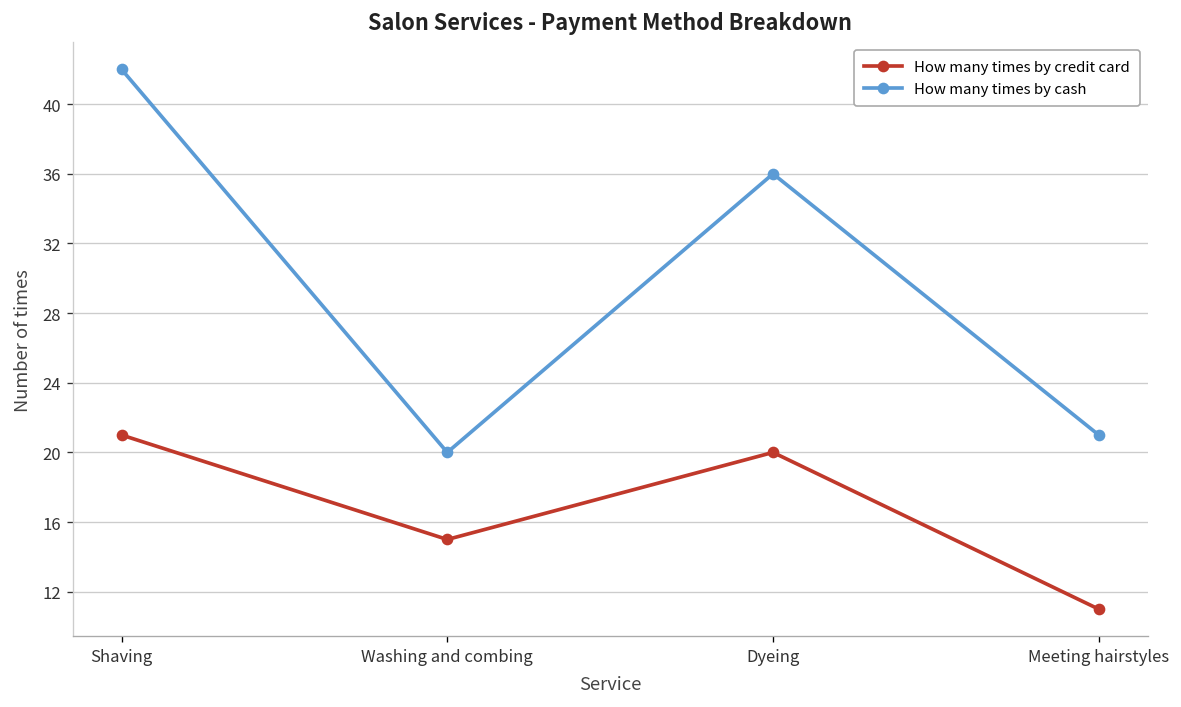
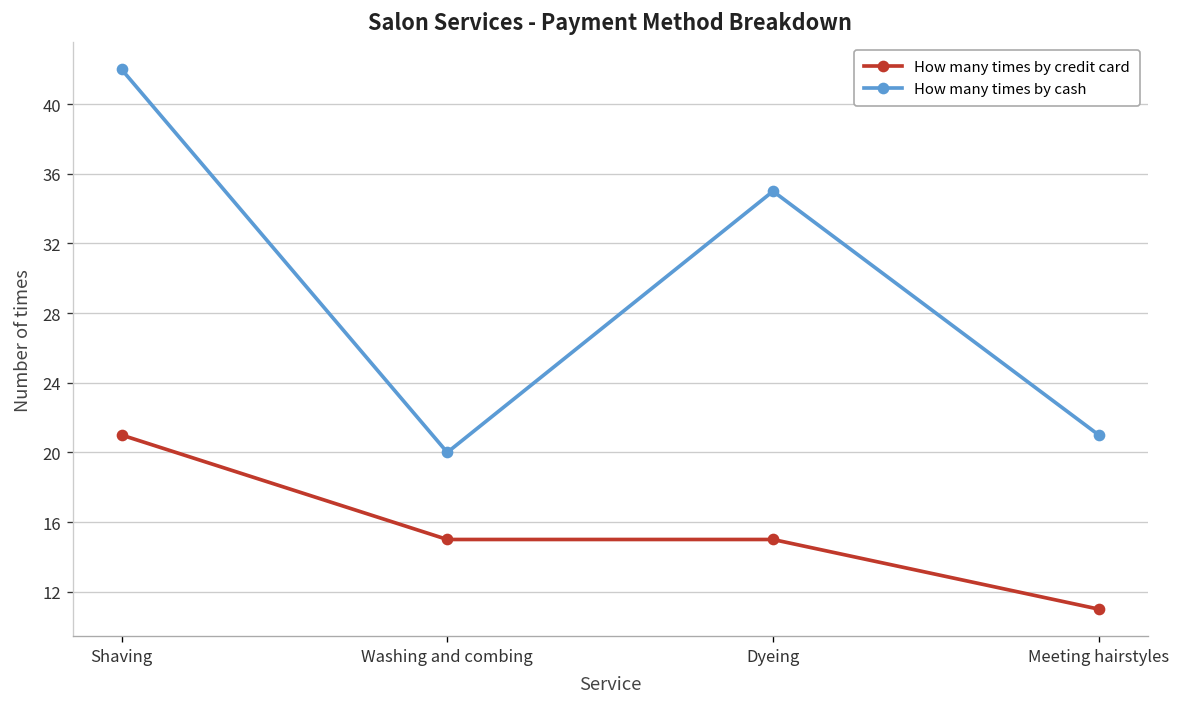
  {
    "How many times by credit card": {
      "Shaving": 21,
      "Washing and combing": 15,
-     "Dyeing": 20,
+     "Dyeing": 15,
      "Meeting hairstyles": 11
    },
    "How many times by cash": {
      "Shaving": 42,
      "Washing and combing": 20,
-     "Dyeing": 36,
+     "Dyeing": 35,
      "Meeting hairstyles": 21
    }
  }
